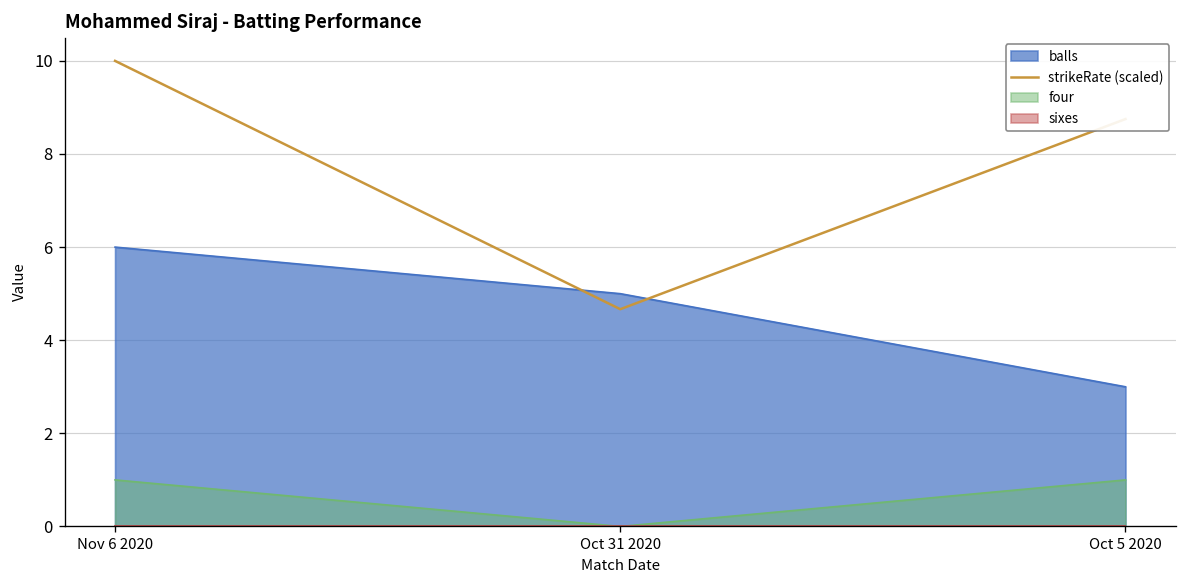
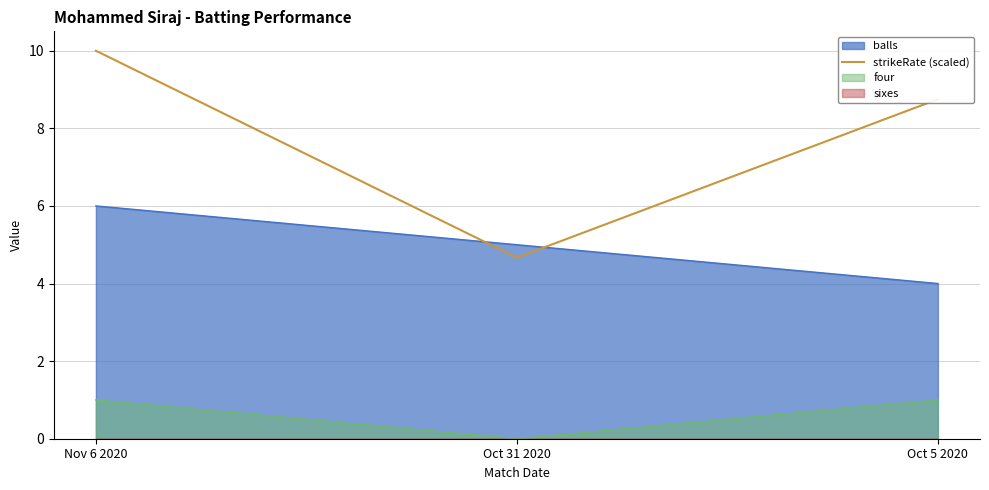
  {
    "balls": {
      "Nov 6 2020": 6,
      "Oct 31 2020": 5,
-     "Oct 5 2020": 3
+     "Oct 5 2020": 4
    },
    "strikeRate (scaled)": {
      "Nov 6 2020": 10,
      "Oct 31 2020": 4.7
    },
    "four": {
      "Nov 6 2020": 1,
      "Oct 5 2020": 1
    },
    "sixes": {
      "Nov 6 2020": 0,
      "Oct 5 2020": 0
    }
  }
